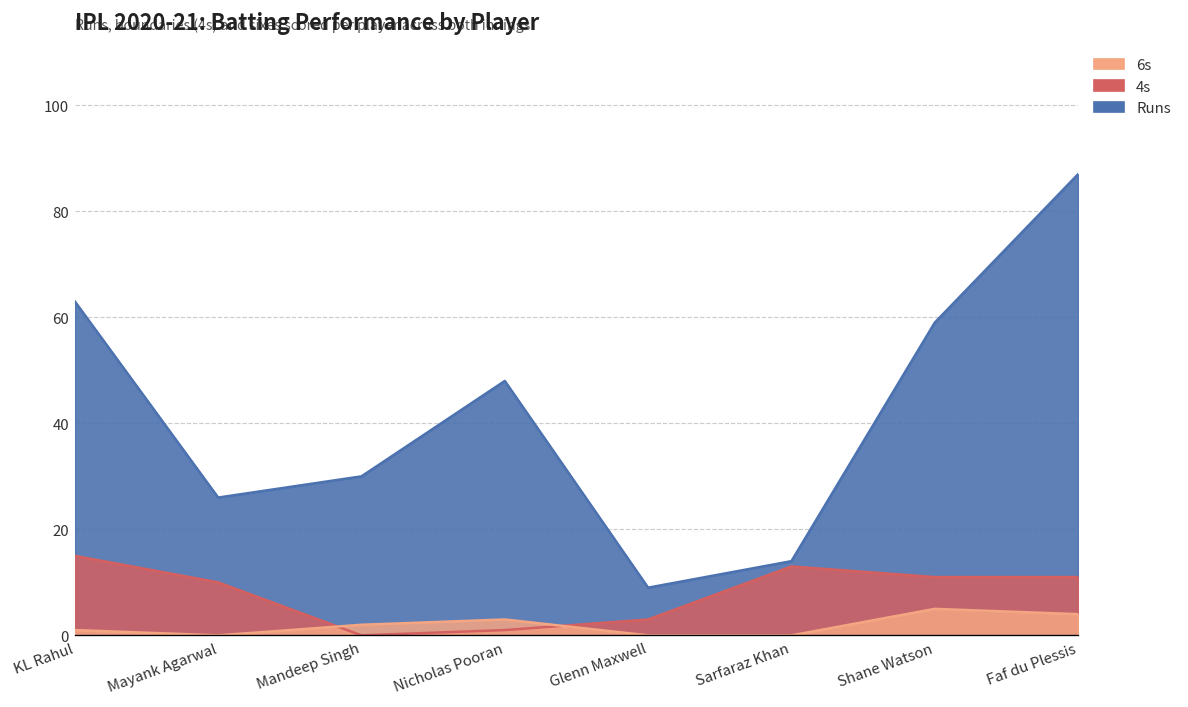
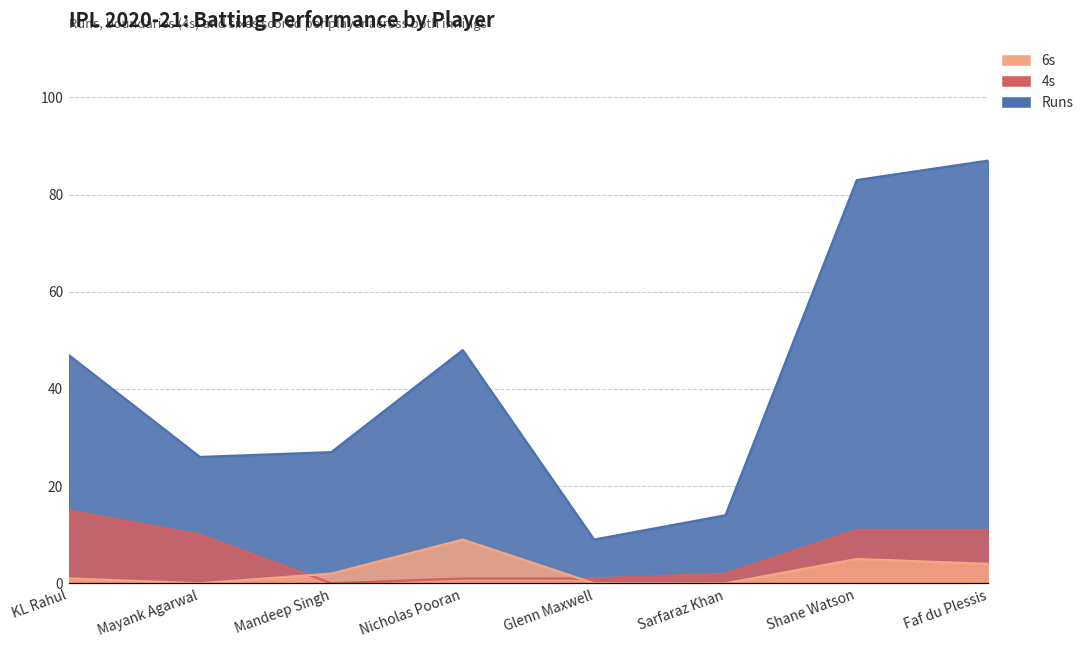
  {
    "Runs": {
-     "KL Rahul": 63,
+     "KL Rahul": 47,
      "Mayank Agarwal": 26,
-     "Mandeep Singh": 30,
+     "Mandeep Singh": 27,
      "Nicholas Pooran": 48,
      "Glenn Maxwell": 9,
      "Sarfaraz Khan": 14,
-     "Shane Watson": 59,
+     "Shane Watson": 83,
      "Faf du Plessis": 87
    },
    "4s": {
      "KL Rahul": 15,
      "Mayank Agarwal": 10,
      "Mandeep Singh": 0,
      "Nicholas Pooran": 1,
-     "Glenn Maxwell": 3,
-     "Sarfaraz Khan": 13,
+     "Glenn Maxwell": 1,
+     "Sarfaraz Khan": 2,
      "Shane Watson": 11,
      "Faf du Plessis": 11
    },
    "6s": {
      "KL Rahul": 1,
      "Mayank Agarwal": 0,
      "Mandeep Singh": 2,
-     "Nicholas Pooran": 3,
+     "Nicholas Pooran": 9,
      "Glenn Maxwell": 0,
      "Sarfaraz Khan": 0,
      "Shane Watson": 5,
      "Faf du Plessis": 4
    }
  }
